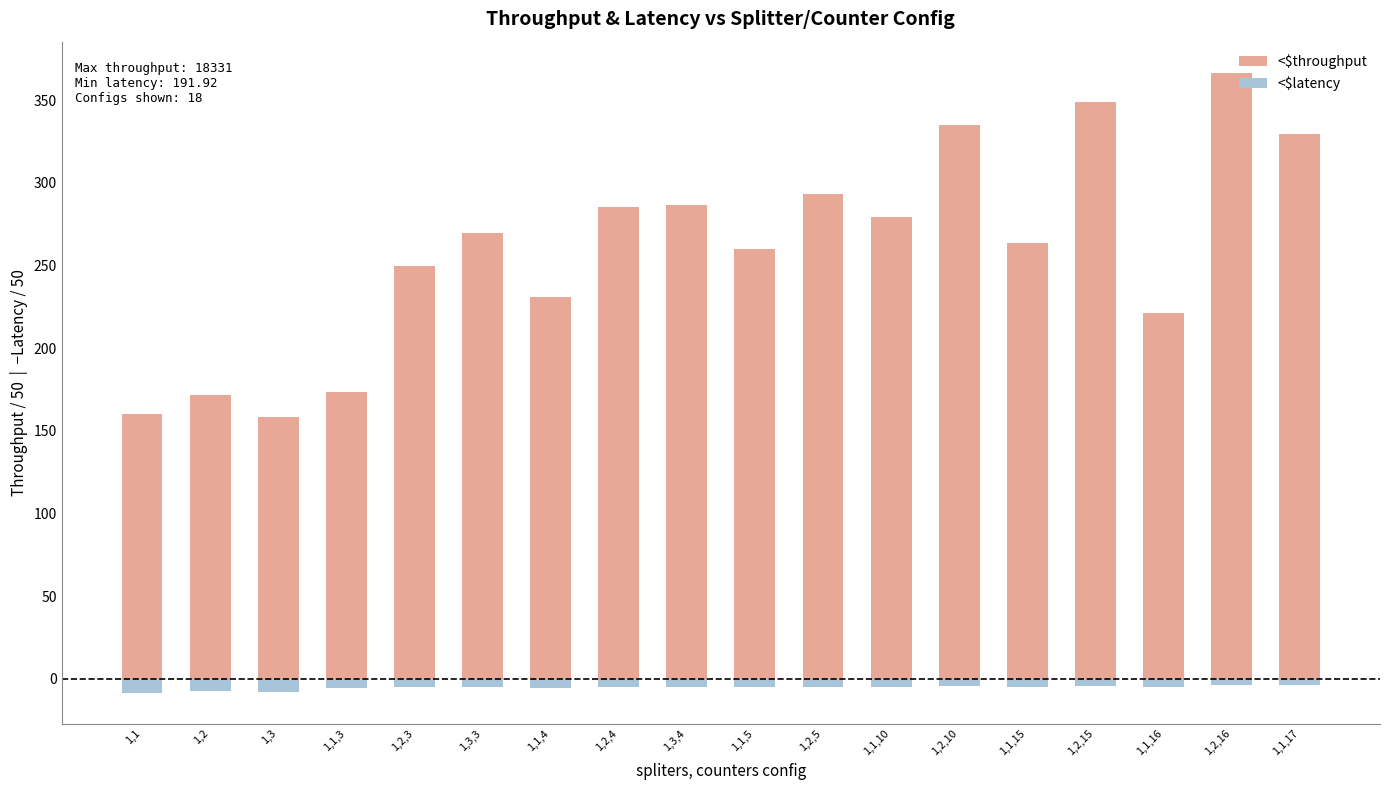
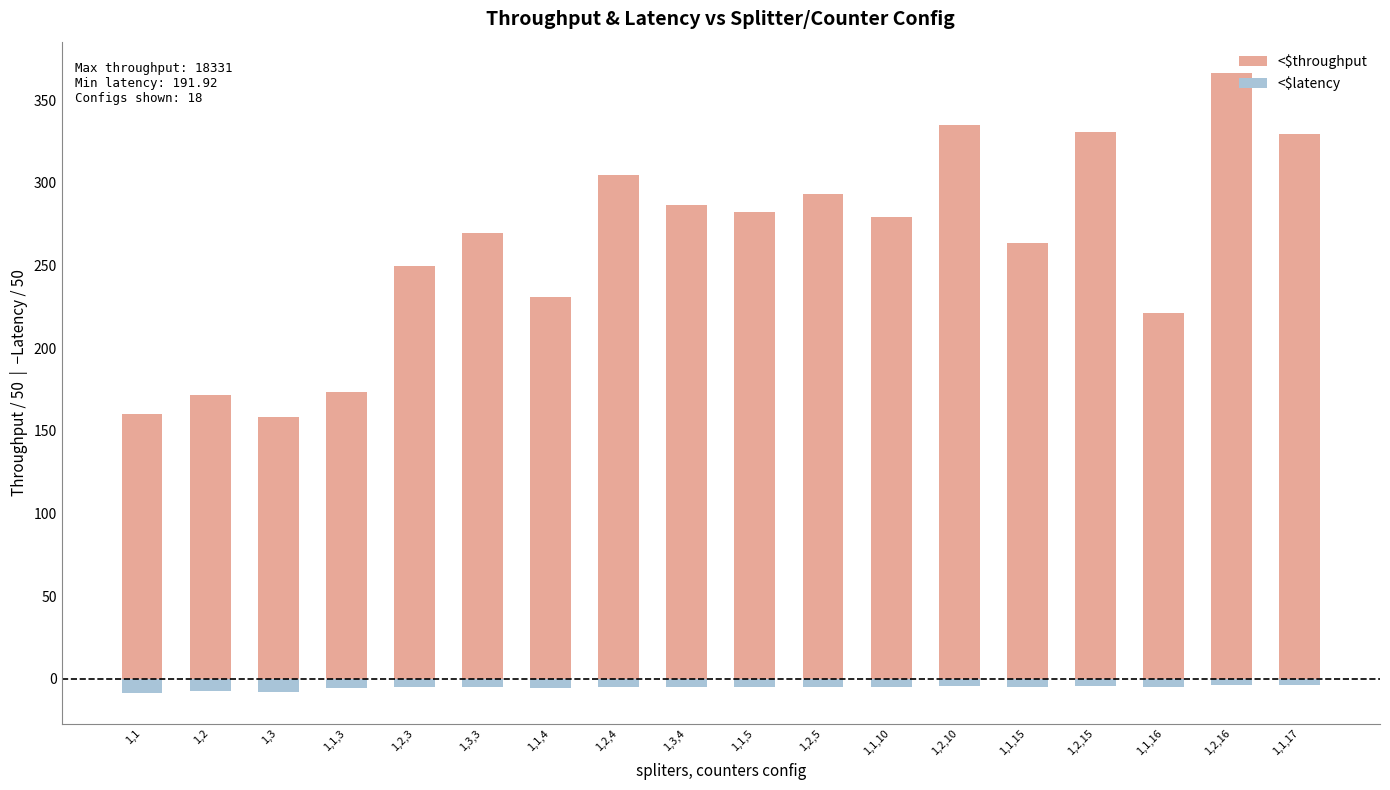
  {
    "<$throughput": {
      "1,1": 160,
      "1,2": 172,
      "1,3": 158,
      "1,1,3": 173,
      "1,2,3": 250,
      "1,3,3": 270,
      "1,1,4": 231,
-     "1,2,4": 285,
+     "1,2,4": 305,
      "1,3,4": 287,
-     "1,1,5": 260,
+     "1,1,5": 283,
      "1,2,5": 293,
      "1,1,10": 279,
      "1,2,10": 335,
      "1,1,15": 263,
-     "1,2,15": 349,
+     "1,2,15": 331,
      "1,1,16": 222,
      "1,2,16": 367,
      "1,1,17": 330
    },
    "<$latency": {
      "1,1": -8,
      "1,2": -8,
      "1,3": -8,
      "1,1,3": -6,
      "1,2,3": -5,
      "1,3,3": -5,
      "1,1,4": -6,
      "1,2,4": -5,
      "1,3,4": -5,
      "1,1,5": -5,
      "1,2,5": -5,
      "1,1,10": -5,
      "1,2,10": -4,
      "1,1,15": -5,
      "1,2,15": -4,
      "1,1,16": -5,
      "1,2,16": -4,
      "1,1,17": -4
    }
  }
